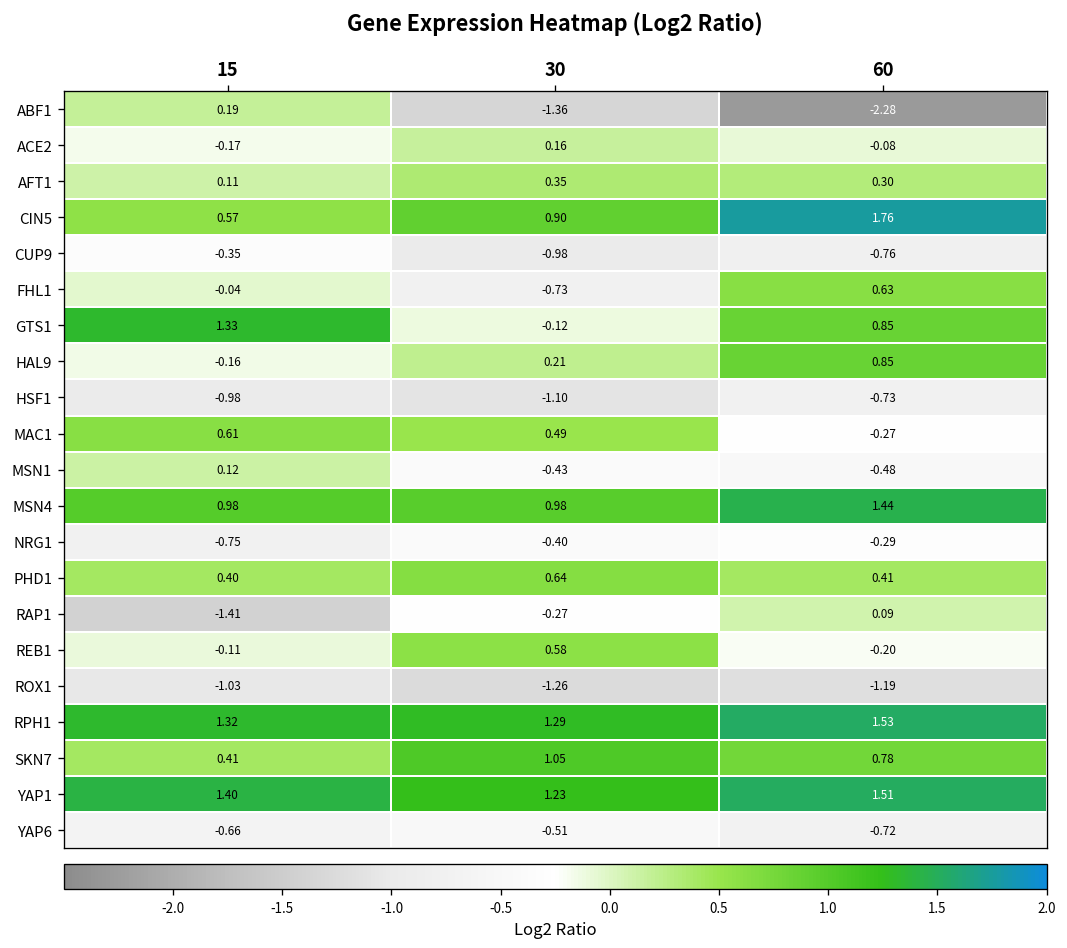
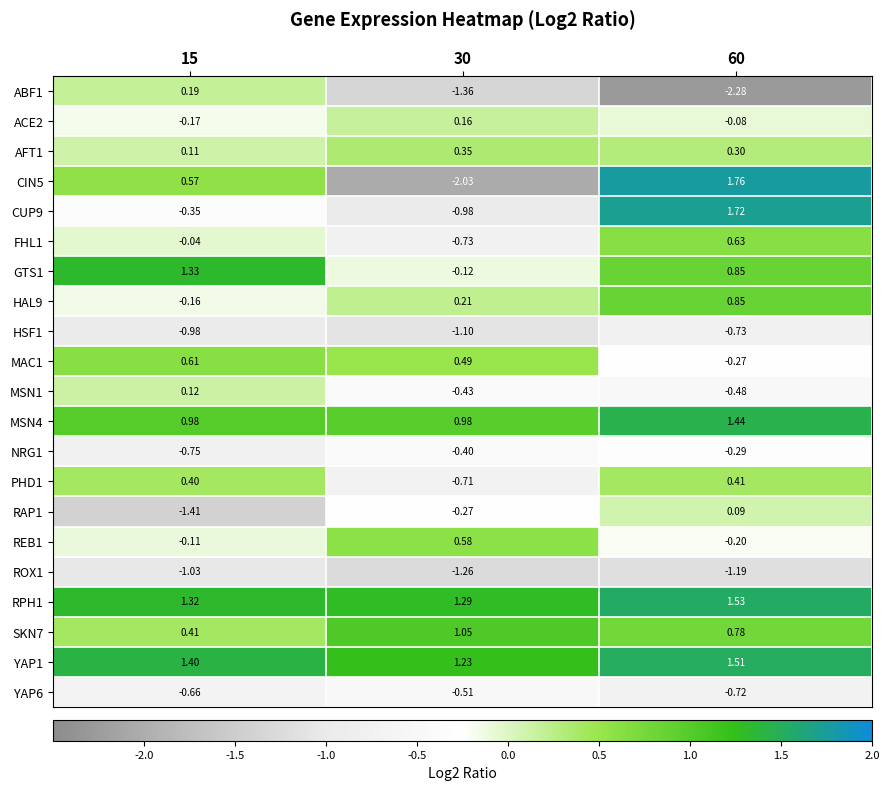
  {
    "ABF1": {
      "15": 0.19,
      "30": -1.36,
      "60": -2.28
    },
    "ACE2": {
      "15": -0.17,
      "30": 0.16,
      "60": -0.08
    },
    "AFT1": {
      "15": 0.11,
      "30": 0.35,
      "60": 0.30
    },
    "CIN5": {
      "15": 0.57,
-     "30": 0.90,
+     "30": -2.03,
      "60": 1.76
    },
    "CUP9": {
      "15": -0.35,
      "30": -0.98,
-     "60": -0.76
+     "60": 1.72
    },
    "FHL1": {
      "15": -0.04,
      "30": -0.73,
      "60": 0.63
    },
    "GTS1": {
      "15": 1.33,
      "30": -0.12,
      "60": 0.85
    },
    "HAL9": {
      "15": -0.16,
      "30": 0.21,
      "60": 0.85
    },
    "HSF1": {
      "15": -0.98,
      "30": -1.10,
      "60": -0.73
    },
    "MAC1": {
      "15": 0.61,
      "30": 0.49,
      "60": -0.27
    },
    "MSN1": {
      "15": 0.12,
      "30": -0.43,
      "60": -0.48
    },
    "MSN4": {
      "15": 0.98,
      "30": 0.98,
      "60": 1.44
    },
    "NRG1": {
      "15": -0.75,
      "30": -0.40,
      "60": -0.29
    },
    "PHD1": {
      "15": 0.40,
-     "30": 0.64,
+     "30": -0.71,
      "60": 0.41
    },
    "RAP1": {
      "15": -1.41,
      "30": -0.27,
      "60": 0.09
    },
    "REB1": {
      "15": -0.11,
      "30": 0.58,
      "60": -0.20
    },
    "ROX1": {
      "15": -1.03,
      "30": -1.26,
      "60": -1.19
    },
    "RPH1": {
      "15": 1.32,
      "30": 1.29,
      "60": 1.53
    },
    "SKN7": {
      "15": 0.41,
      "30": 1.05,
      "60": 0.78
    },
    "YAP1": {
      "15": 1.40,
      "30": 1.23,
      "60": 1.51
    },
    "YAP6": {
      "15": -0.66,
      "30": -0.51,
      "60": -0.72
    }
  }
